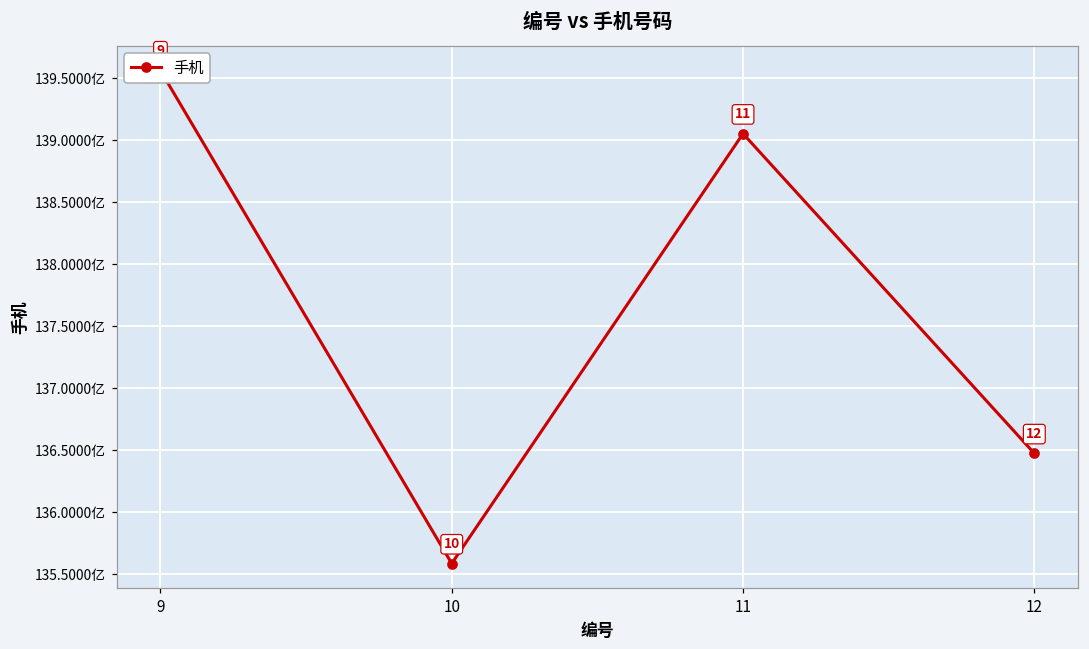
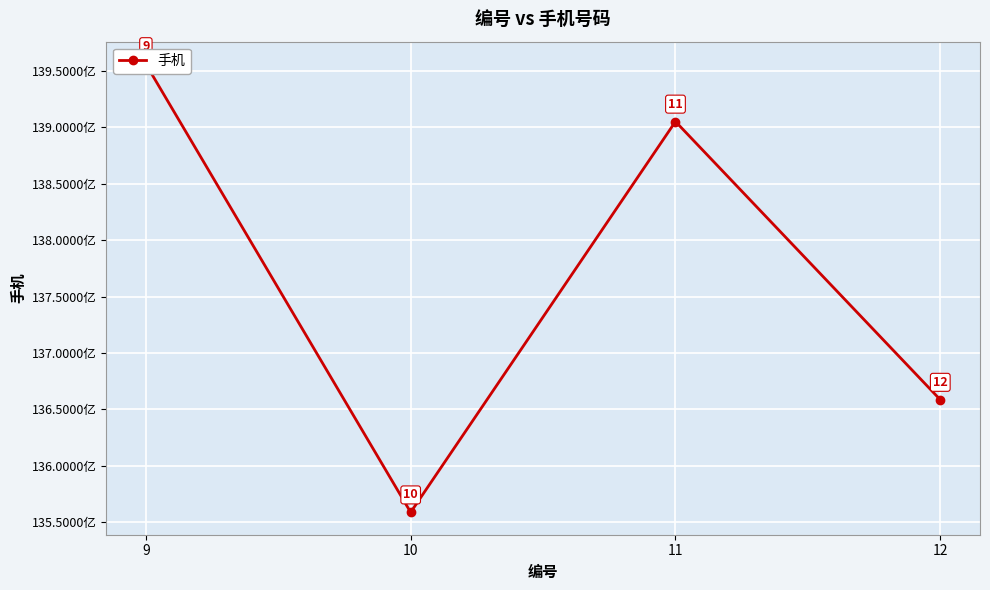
  {
-   "12": "136.48亿"
+   "12": "136.59亿"
  }
